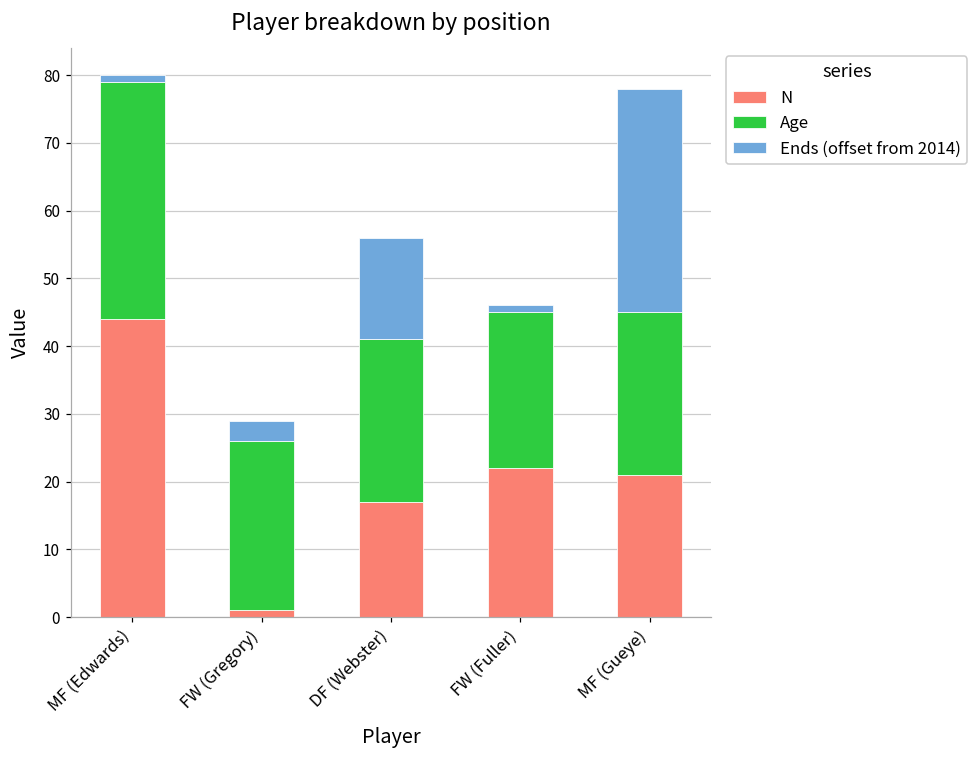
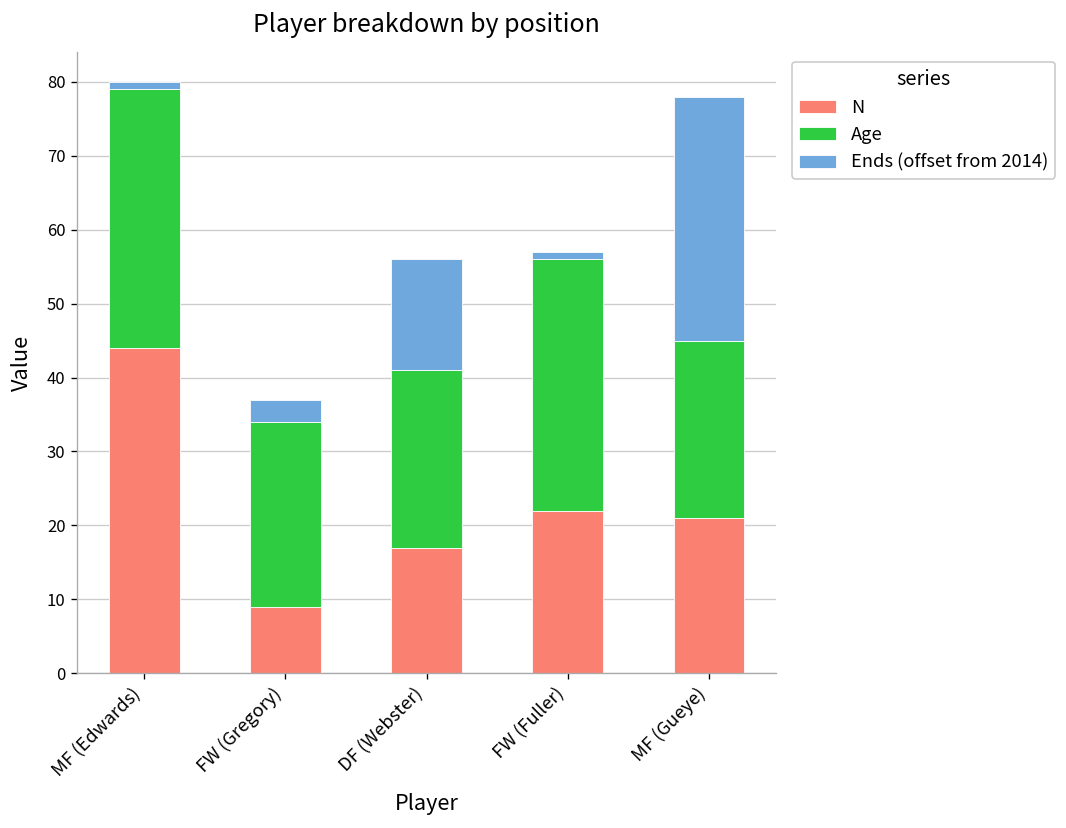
  {
    "N": {
      "MF (Edwards)": 44,
-     "FW (Gregory)": 1,
+     "FW (Gregory)": 9,
      "DF (Webster)": 17,
      "FW (Fuller)": 22,
      "MF (Gueye)": 21
    },
    "Age": {
      "MF (Edwards)": 35,
      "FW (Gregory)": 25,
      "DF (Webster)": 24,
-     "FW (Fuller)": 23,
+     "FW (Fuller)": 34,
      "MF (Gueye)": 24
    },
    "Ends (offset from 2014)": {
      "MF (Edwards)": 1,
      "FW (Gregory)": 3,
      "DF (Webster)": 15,
      "FW (Fuller)": 1,
      "MF (Gueye)": 33
    }
  }
